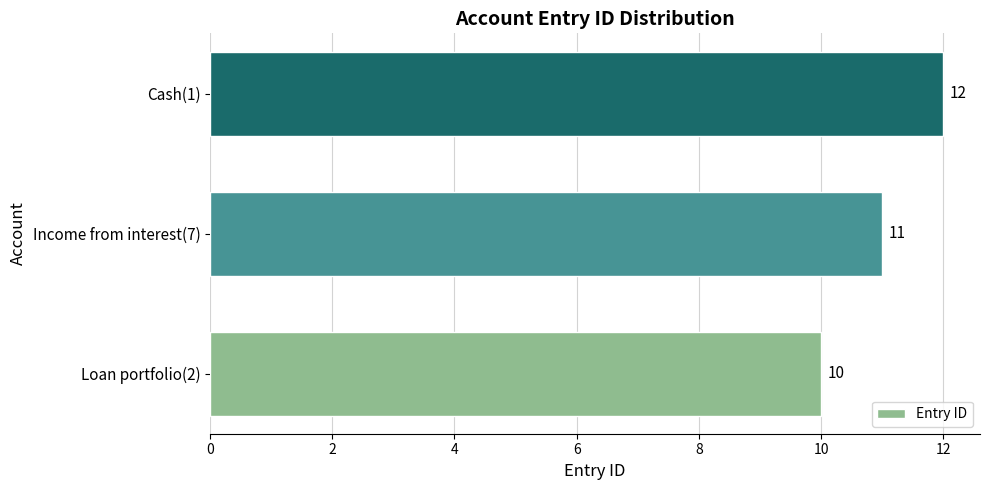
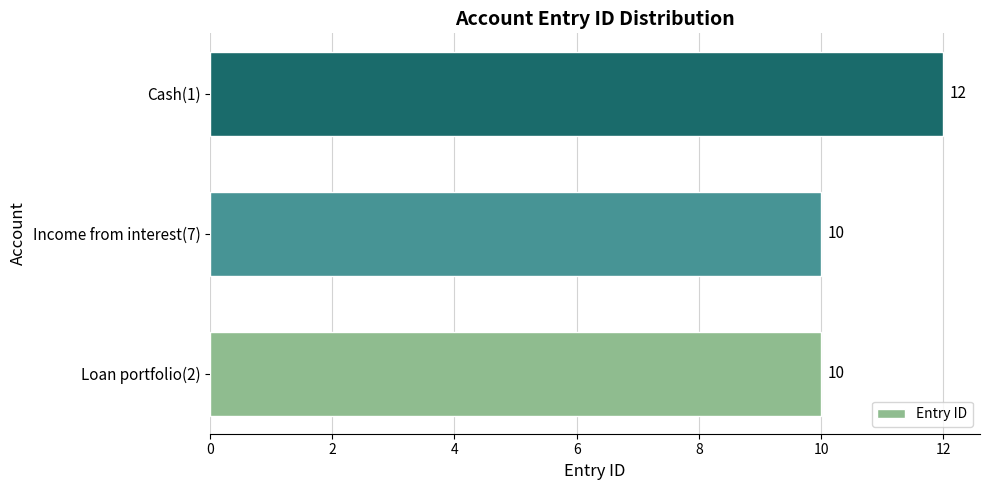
  {
    "Cash(1)": 12,
-   "Income from interest(7)": 11,
+   "Income from interest(7)": 10,
    "Loan portfolio(2)": 10
  }
